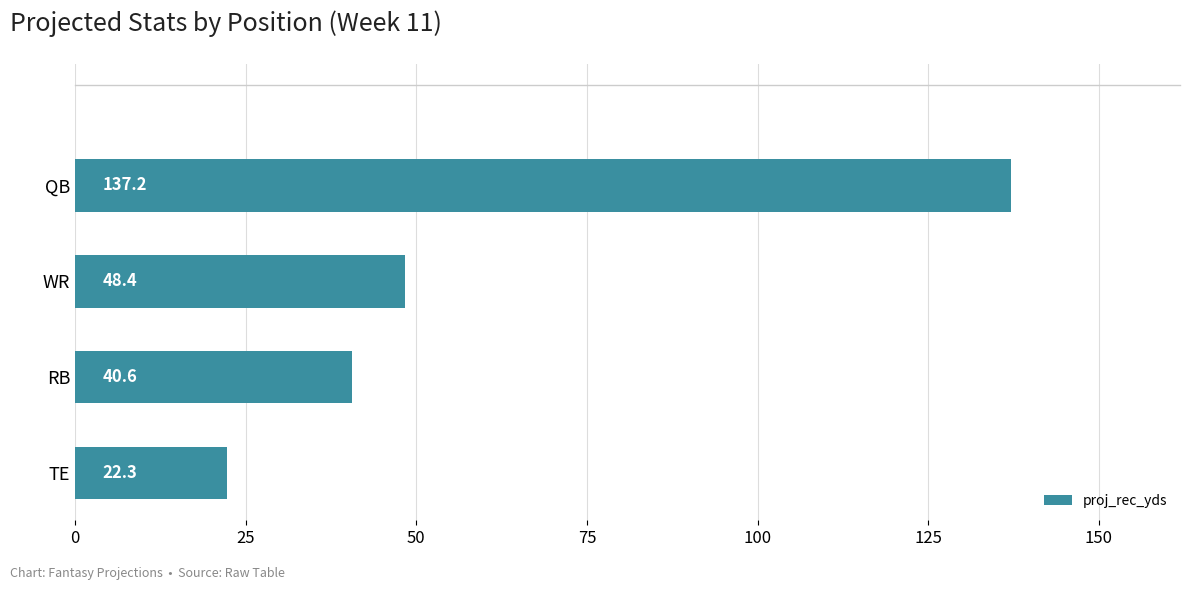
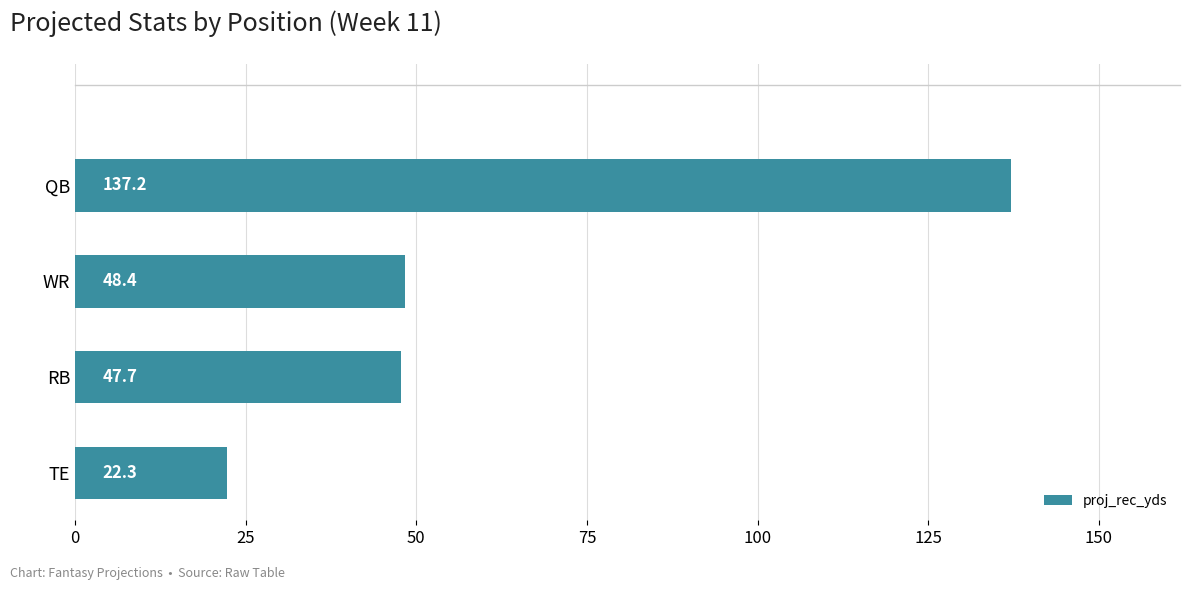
  {
    "QB": 137.2,
    "WR": 48.4,
-   "RB": 40.6,
+   "RB": 47.7,
    "TE": 22.3
  }
